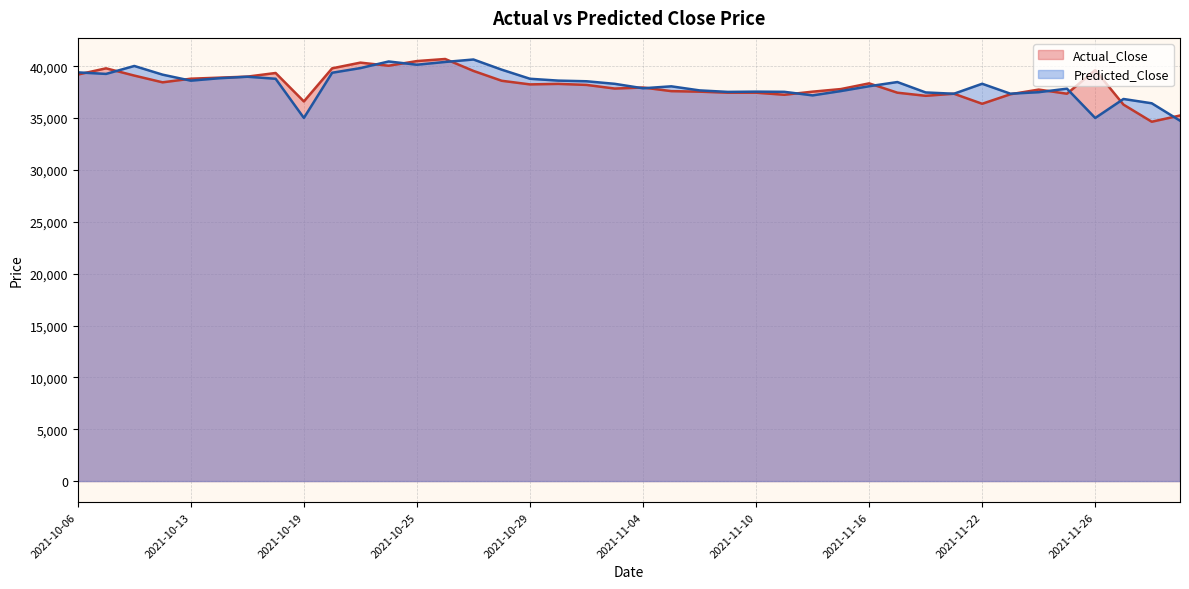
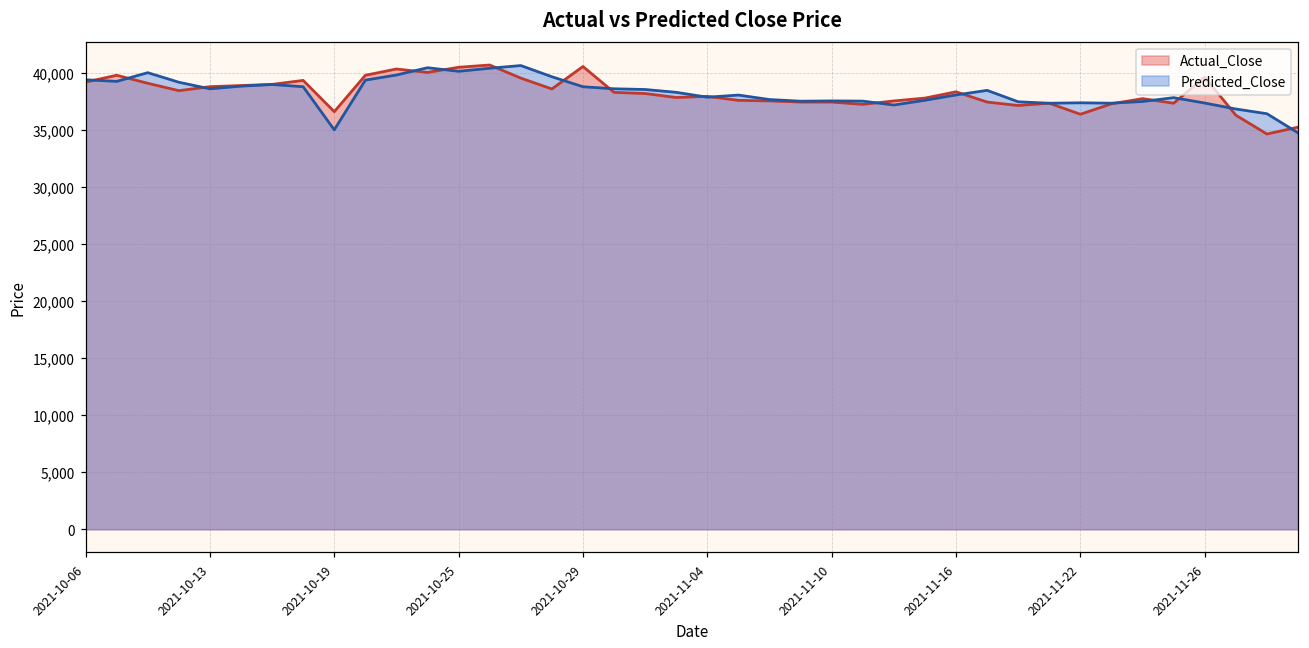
  {
    "Actual_Close": {
      "2021-10-19": "36,600",
      "2021-10-25": "40,500",
-     "2021-10-29": "38,300",
+     "2021-10-29": "40,600",
      "2021-11-16": "38,300",
      "2021-11-22": "36,400"
    },
    "Predicted_Close": {
      "2021-10-19": "35,000",
      "2021-10-25": "40,100",
      "2021-10-29": "38,800",
      "2021-11-16": "38,100",
-     "2021-11-22": "38,300",
-     "2021-11-26": "35,000"
+     "2021-11-22": "37,400",
+     "2021-11-26": "37,400"
    }
  }
